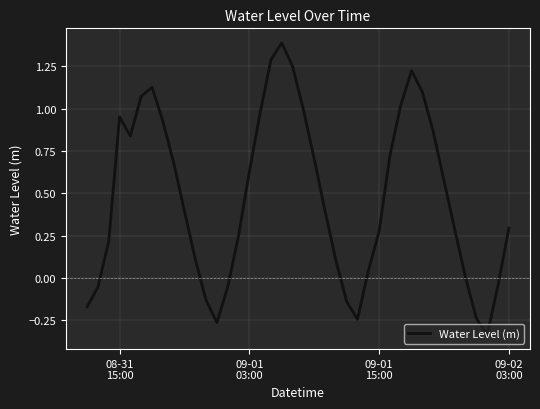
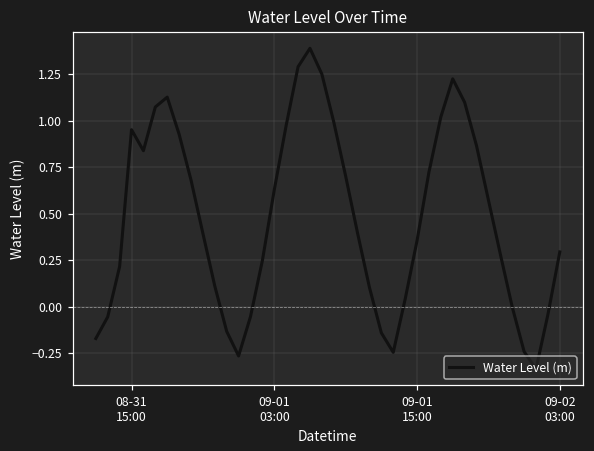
  {
    "08-31 15:00": 0.95,
    "09-01 03:00": 0.63,
-   "09-01 15:00": 0.28,
+   "09-01 15:00": 0.36,
    "09-02 03:00": 0.29
  }
